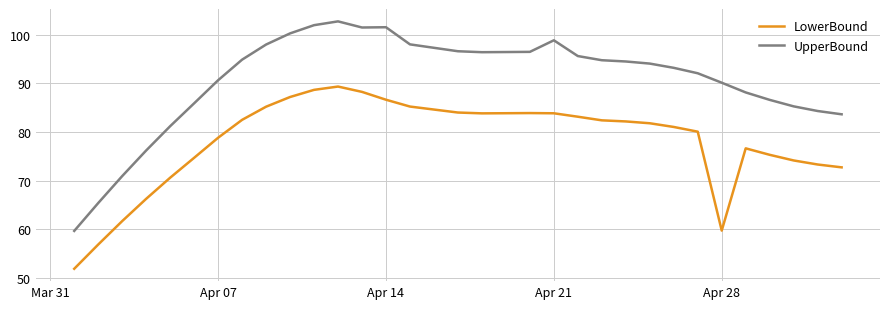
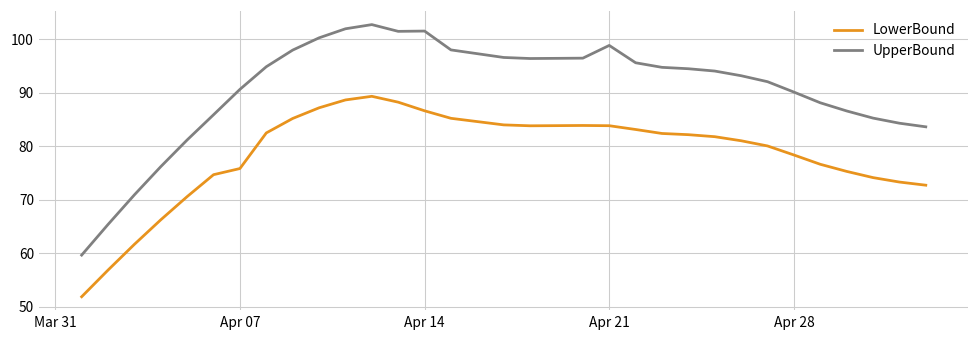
  {
    "LowerBound": {
-     "Apr 07": 79,
+     "Apr 07": 76,
      "Apr 14": 87,
      "Apr 21": 84,
-     "Apr 28": 60
+     "Apr 28": 78
    },
    "UpperBound": {
      "Apr 07": 91,
      "Apr 14": 102,
      "Apr 21": 99,
      "Apr 28": 90
    }
  }
